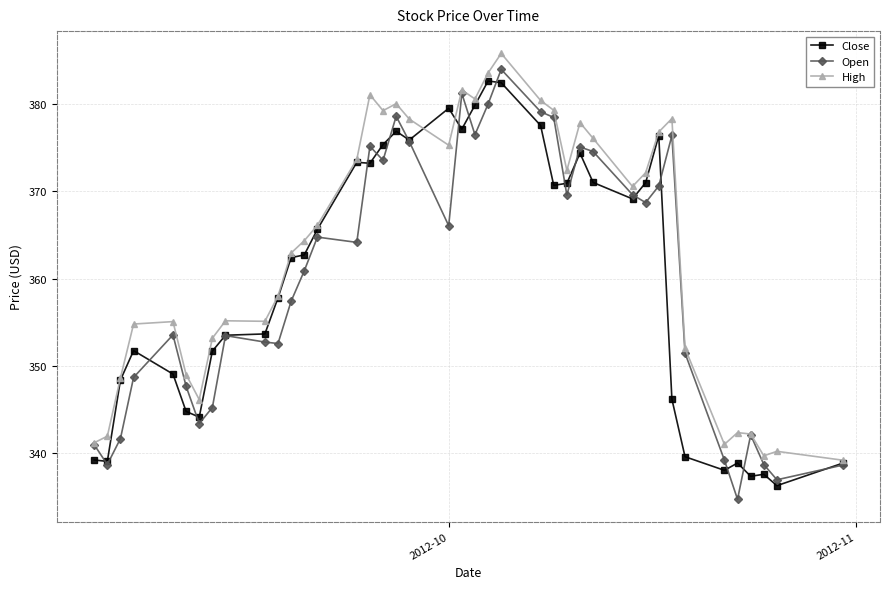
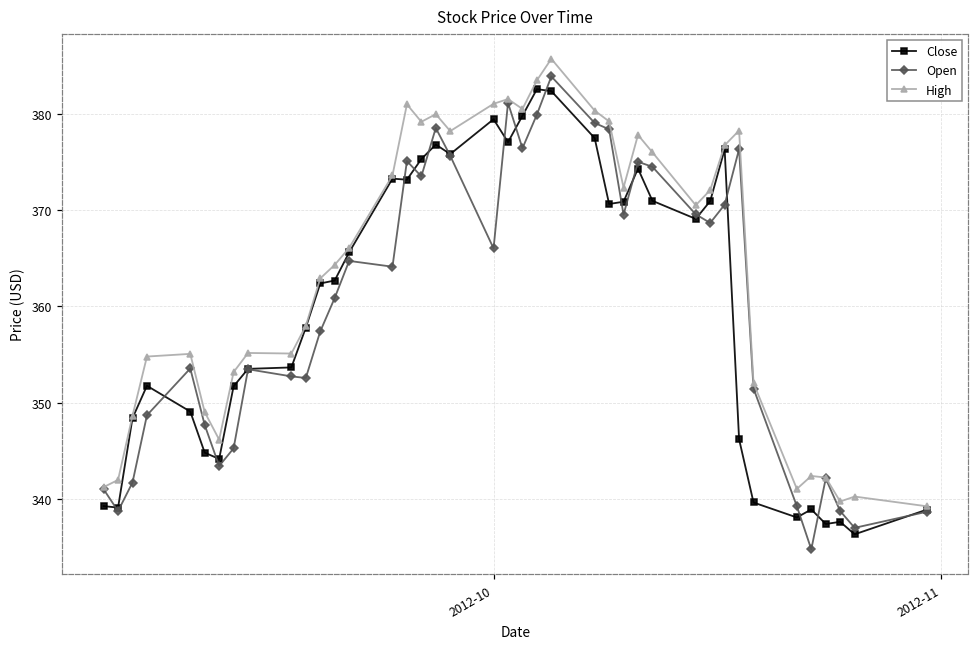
  {
    "Close": {
      "2012-10": 379
    },
    "Open": {
      "2012-10": 366
    },
    "High": {
-     "2012-10": 375
+     "2012-10": 381
    }
  }
